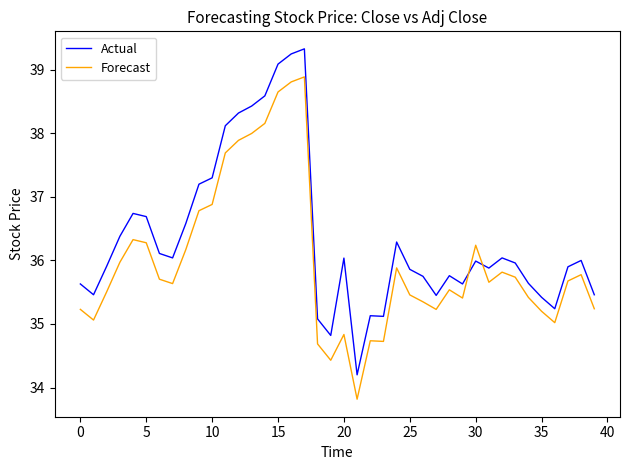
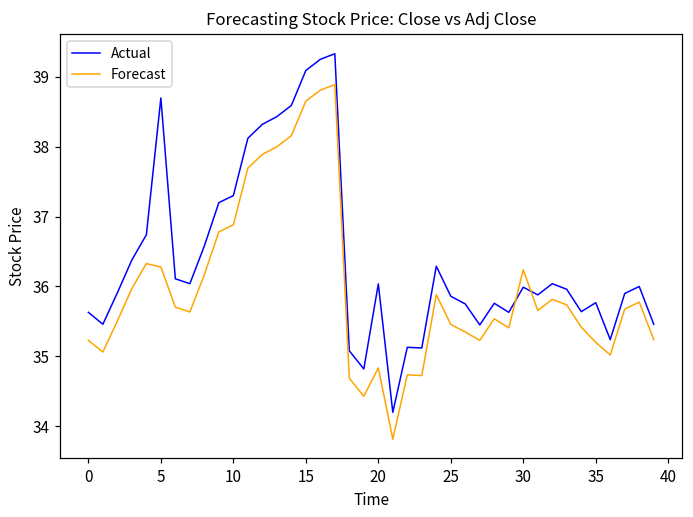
  {
    "Actual": {
      "0": 35.6,
-     "5": 36.7,
+     "5": 38.7,
      "10": 37.3,
      "15": 39.1,
      "20": 36.0,
      "25": 35.9,
      "30": 36.0,
-     "35": 35.4
+     "35": 35.8
    },
    "Forecast": {
      "0": 35.2,
      "5": 36.3,
      "10": 36.9,
      "15": 38.7,
      "20": 34.8,
      "25": 35.5,
      "30": 36.2,
      "35": 35.2
    }
  }
